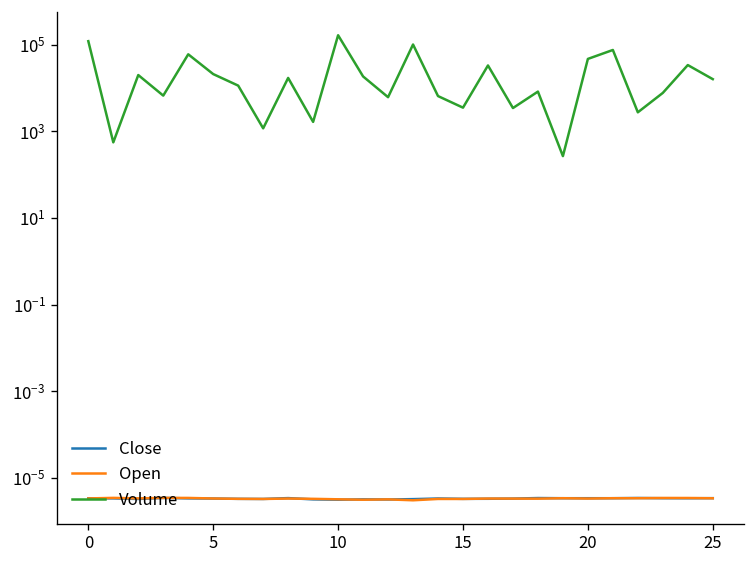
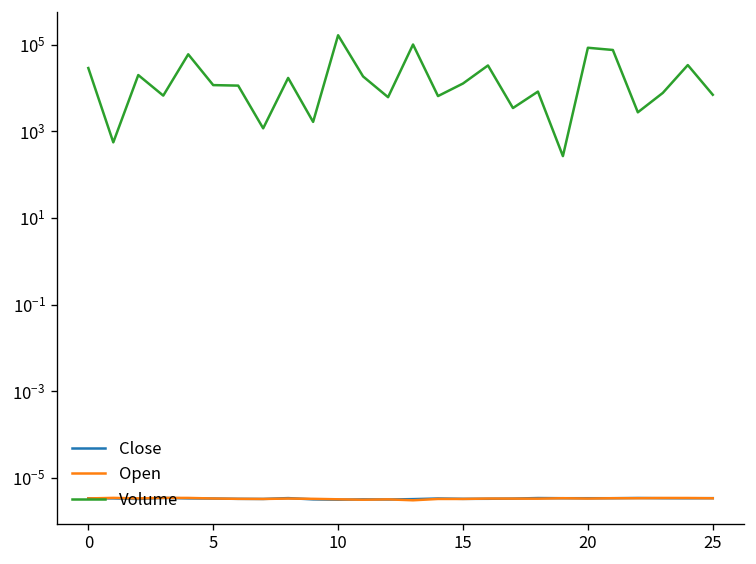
  {
    "Volume": {
-     "0": 120000,
-     "5": 20000,
+     "0": 30000,
+     "5": 12000,
      "10": 200000,
-     "15": 4000,
-     "20": 50000,
-     "25": 20000
+     "15": 13000,
+     "20": 90000,
+     "25": 7000
    }
  }
